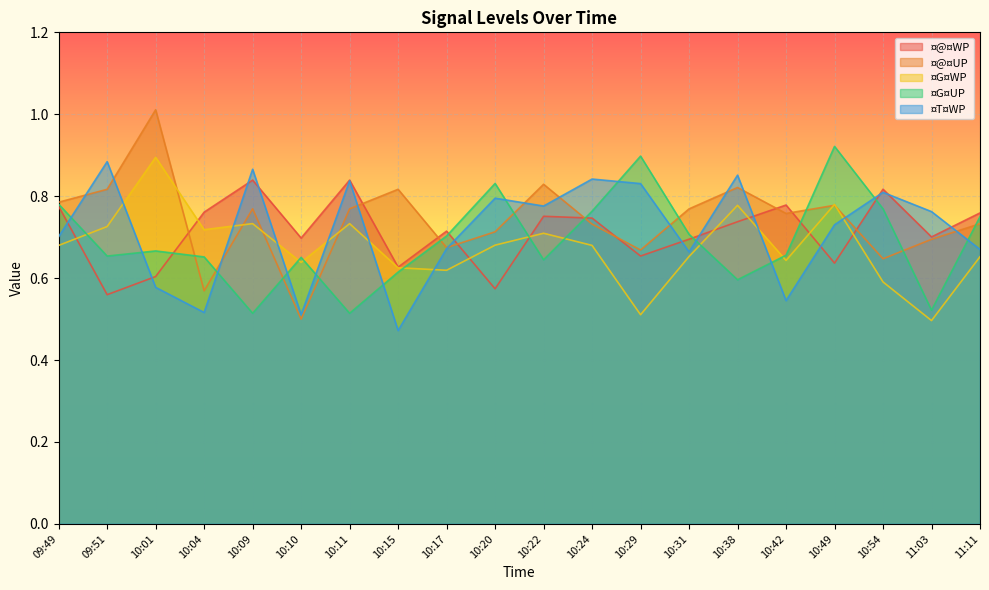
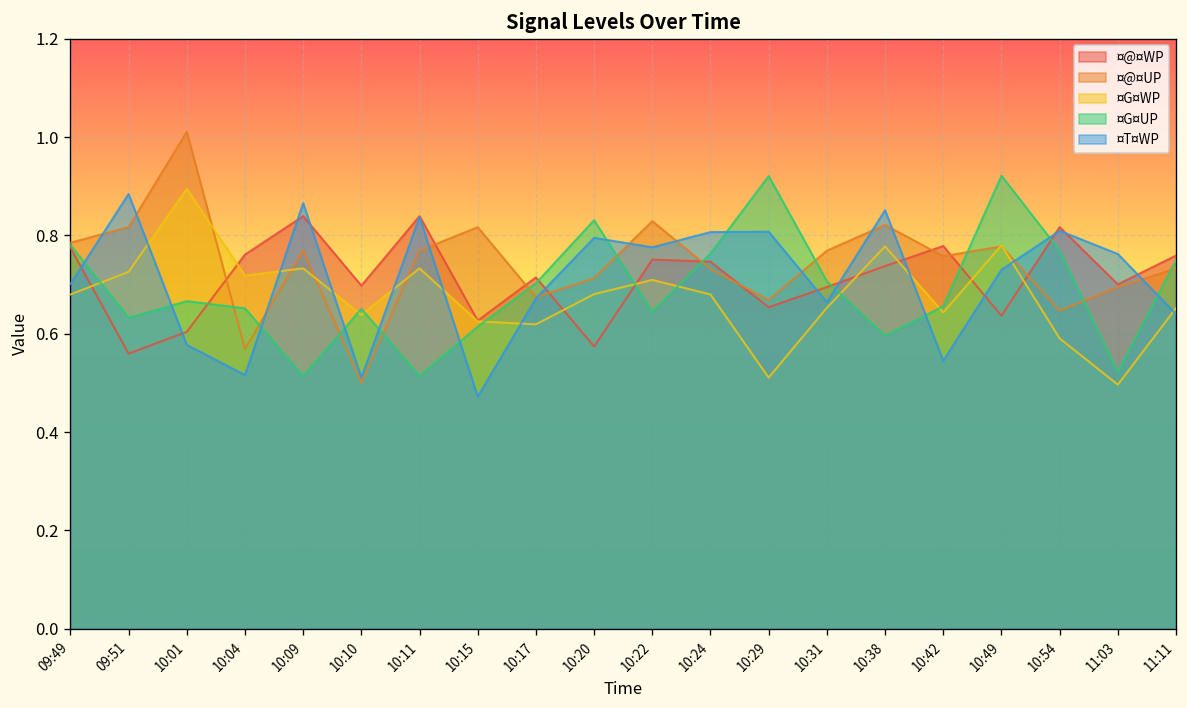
  {
    "¤G¤UP": {
-     "09:51": 0.65,
+     "09:51": 0.63,
      "10:01": 0.67,
      "10:04": 0.65,
      "10:09": 0.51,
      "10:10": 0.65,
      "10:11": 0.51,
      "10:15": 0.61,
      "10:17": 0.70,
      "10:20": 0.83,
      "10:22": 0.64,
      "10:24": 0.76,
-     "10:29": 0.90,
+     "10:29": 0.92,
      "10:31": 0.71,
      "10:38": 0.60,
      "10:42": 0.66,
      "10:49": 0.92,
      "10:54": 0.77,
      "11:03": 0.52,
      "11:11": 0.75
    },
    "¤T¤WP": {
      "09:49": 0.70,
      "09:51": 0.88,
      "10:01": 0.58,
      "10:04": 0.52,
      "10:09": 0.87,
      "10:10": 0.51,
      "10:15": 0.47,
      "10:20": 0.80,
      "10:22": 0.78,
-     "10:24": 0.84,
-     "10:29": 0.83,
+     "10:24": 0.81,
+     "10:29": 0.81,
      "10:31": 0.66,
      "10:38": 0.85,
      "10:42": 0.55,
      "10:49": 0.73,
      "10:54": 0.81,
      "11:03": 0.76,
-     "11:11": 0.67
+     "11:11": 0.64
    }
  }
